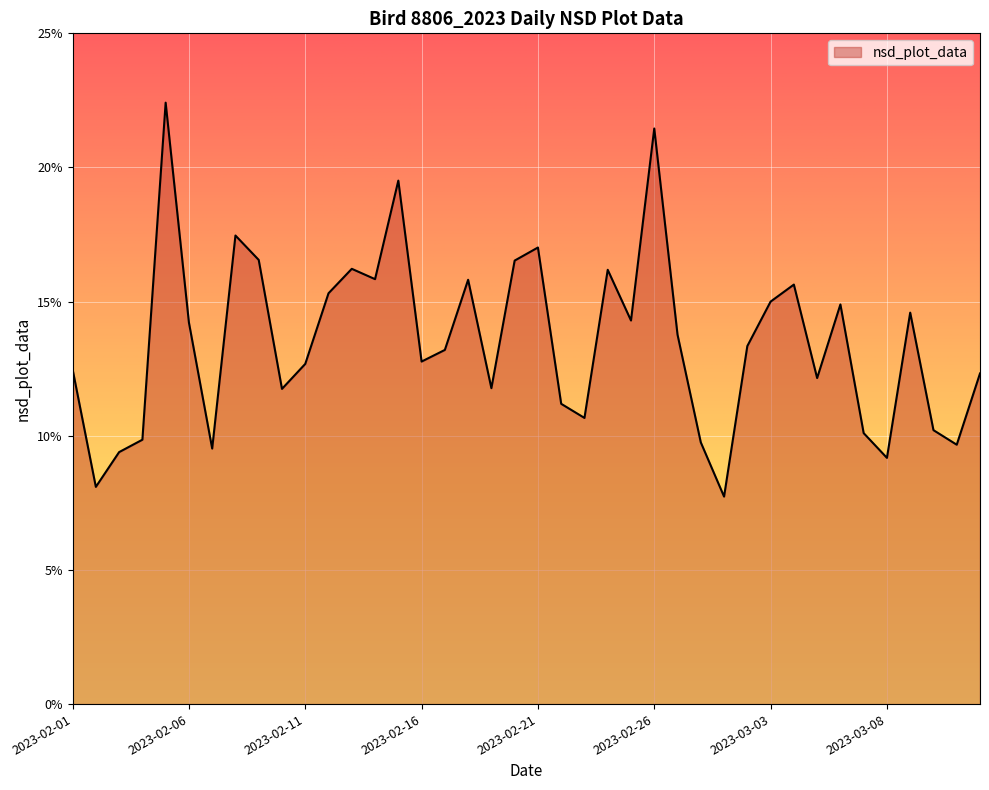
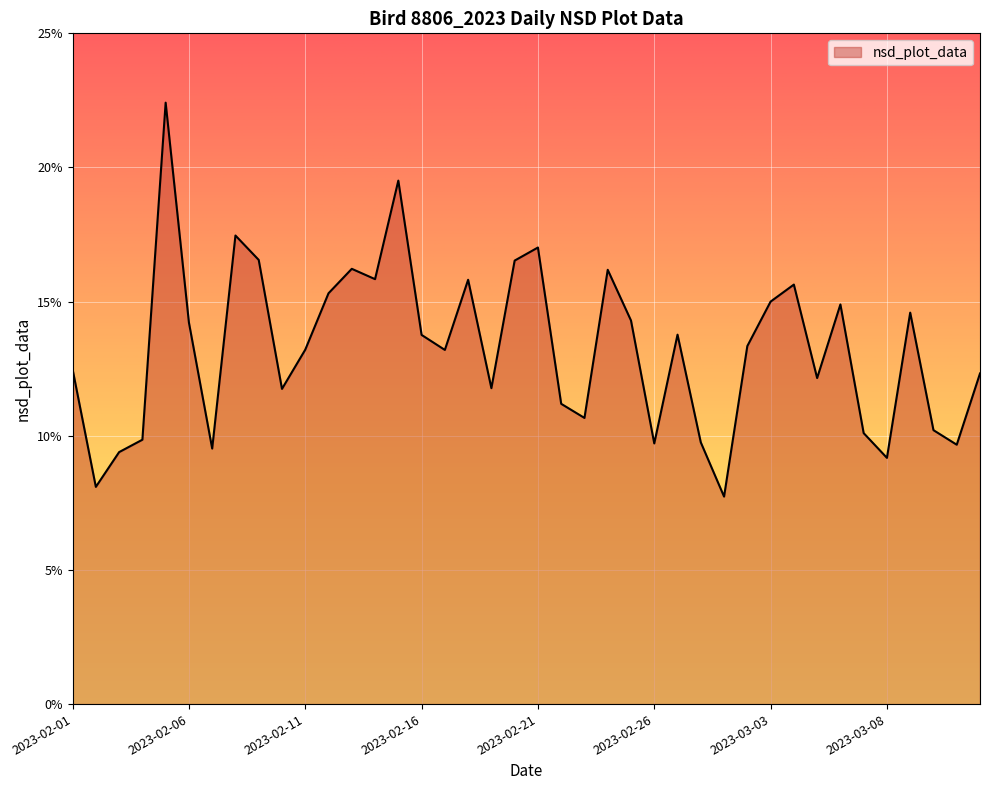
  {
    "2023-02-01": "12.5%",
    "2023-02-06": "14.2%",
-   "2023-02-11": "12.7%",
-   "2023-02-16": "12.8%",
+   "2023-02-11": "13.2%",
+   "2023-02-16": "13.8%",
    "2023-02-21": "17.0%",
-   "2023-02-26": "21.5%",
+   "2023-02-26": "9.7%",
    "2023-03-03": "15.0%",
    "2023-03-08": "9.2%"
  }
